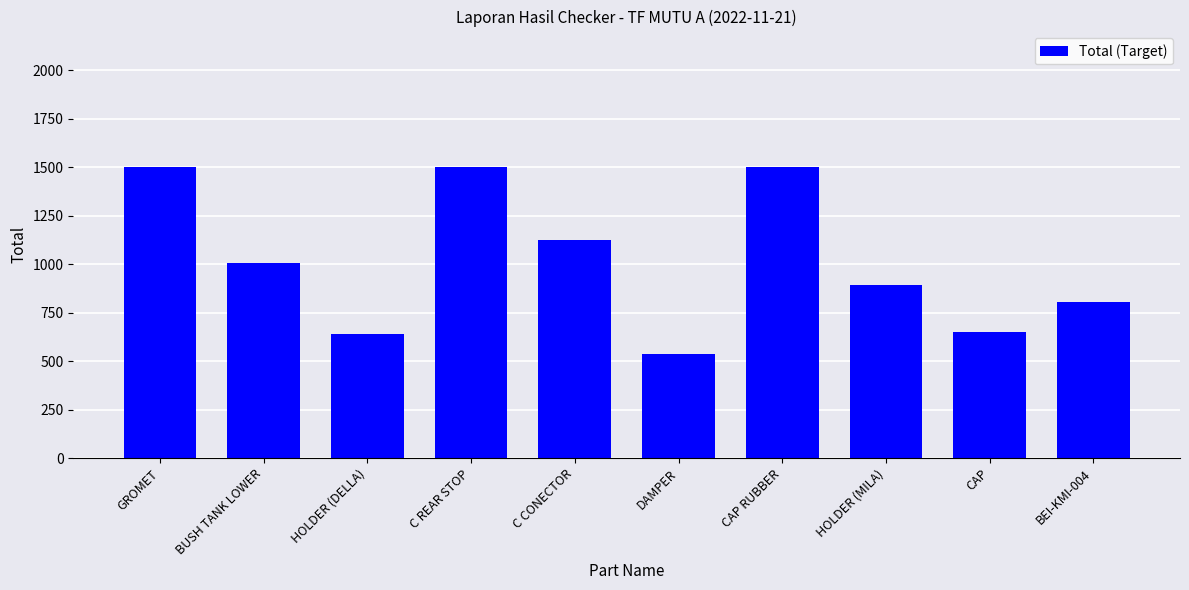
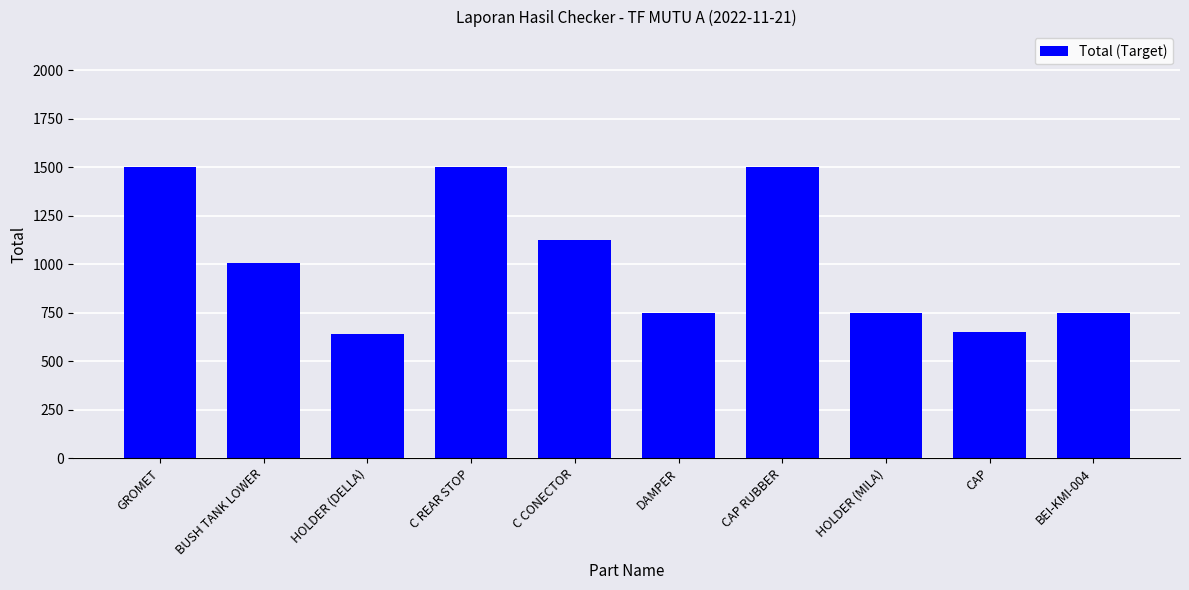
  {
    "GROMET": 1500,
    "BUSH TANK LOWER": 1010,
    "HOLDER (DELLA)": 640,
    "C REAR STOP": 1500,
    "C CONECTOR": 1130,
-   "DAMPER": 530,
+   "DAMPER": 750,
    "CAP RUBBER": 1500,
-   "HOLDER (MILA)": 890,
+   "HOLDER (MILA)": 750,
    "CAP": 650,
-   "BEI-KMI-004": 810
+   "BEI-KMI-004": 750
  }
